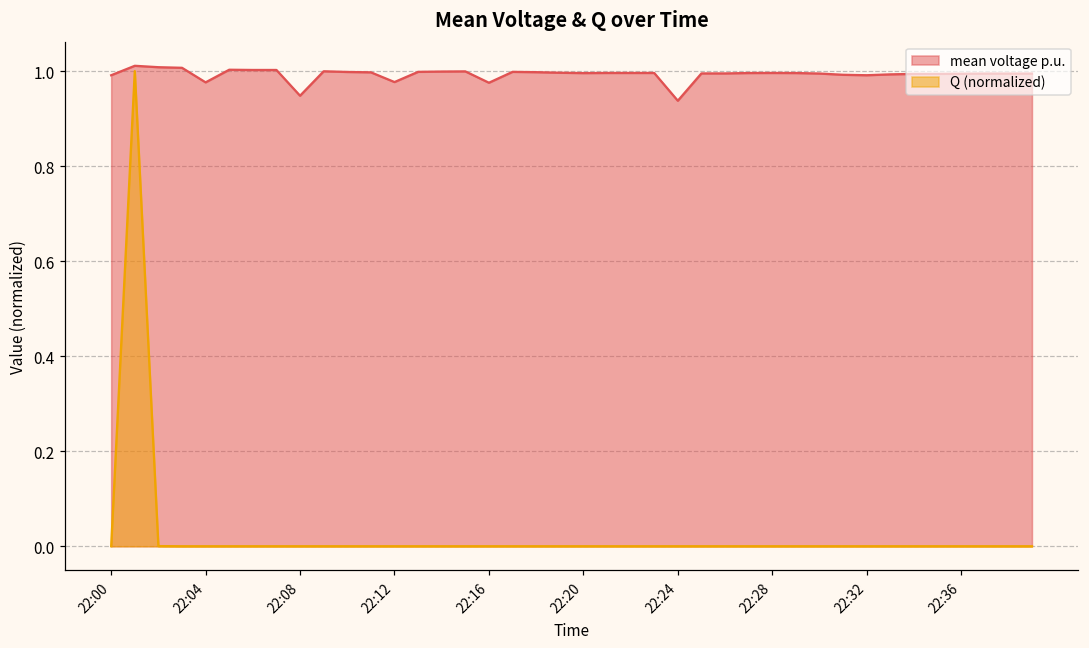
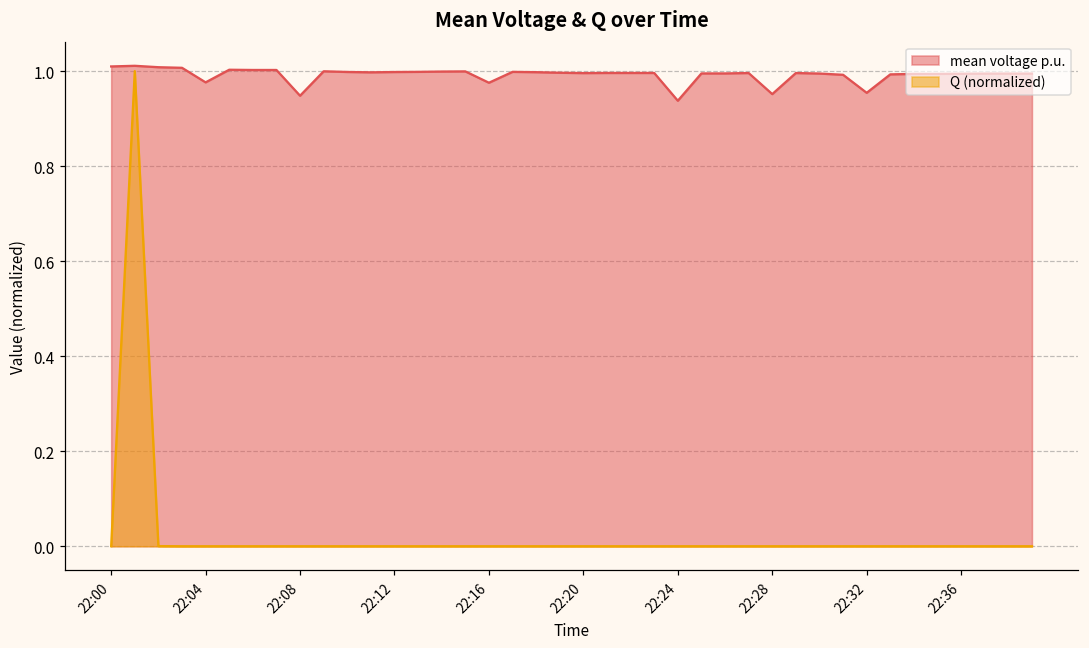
  {
    "mean voltage p.u.": {
-     "22:00": 0.99,
+     "22:00": 1.01,
      "22:04": 0.98,
      "22:08": 0.95,
-     "22:12": 0.98,
+     "22:12": 1.00,
      "22:16": 0.98,
      "22:20": 1.00,
      "22:24": 0.94,
-     "22:28": 1.00,
-     "22:32": 0.99
+     "22:28": 0.95,
+     "22:32": 0.95
    },
    "Q (normalized)": {
      "22:00": 0.00,
      "22:04": 0.00,
      "22:08": 0.00,
      "22:12": 0.00,
      "22:16": 0.00,
      "22:20": 0.00,
      "22:24": 0.00,
      "22:28": 0.00,
      "22:32": 0.00,
      "22:36": 0.00
    }
  }
